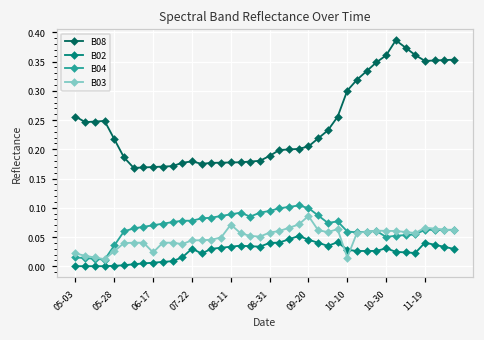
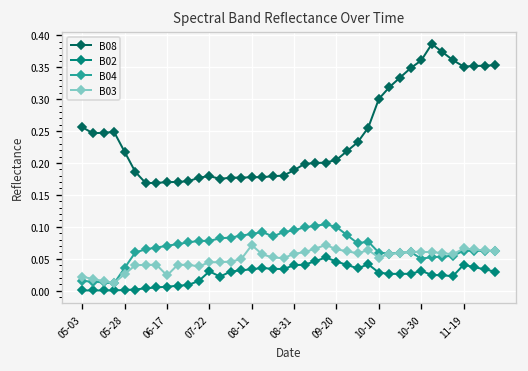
  {
    "B03": {
      "05-03": 0.02,
      "05-28": 0.03,
      "06-17": 0.02,
      "07-22": 0.04,
      "08-11": 0.07,
      "08-31": 0.06,
-     "09-20": 0.09,
-     "10-10": 0.01,
+     "09-20": 0.06,
+     "10-10": 0.05,
      "10-30": 0.06
    }
  }
